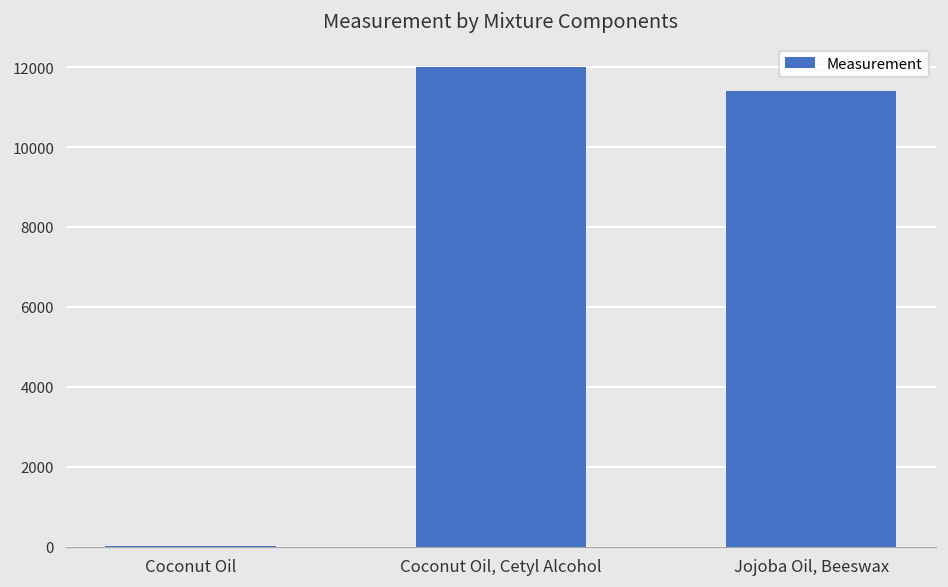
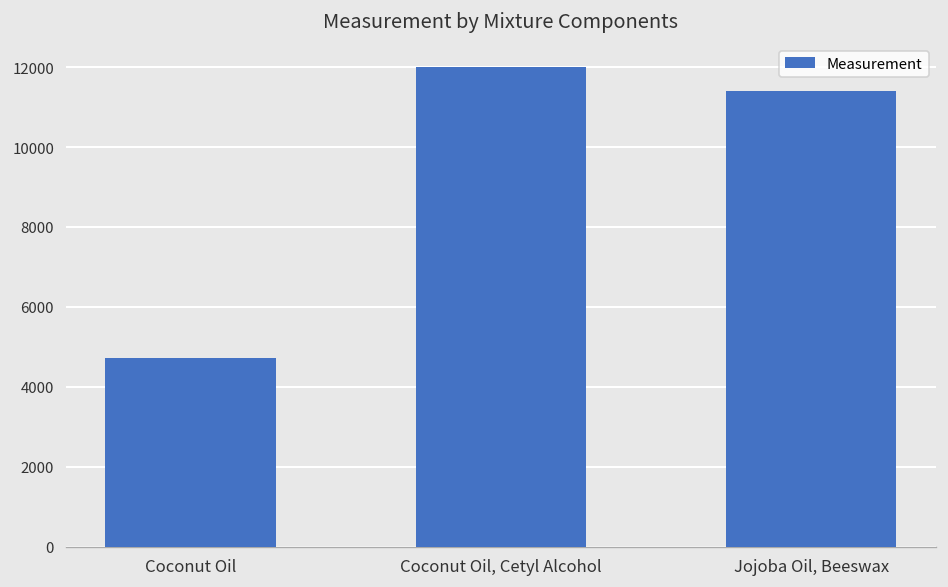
  {
-   "Coconut Oil": 0,
+   "Coconut Oil": 4700,
    "Coconut Oil, Cetyl Alcohol": 12000,
    "Jojoba Oil, Beeswax": 11400
  }
